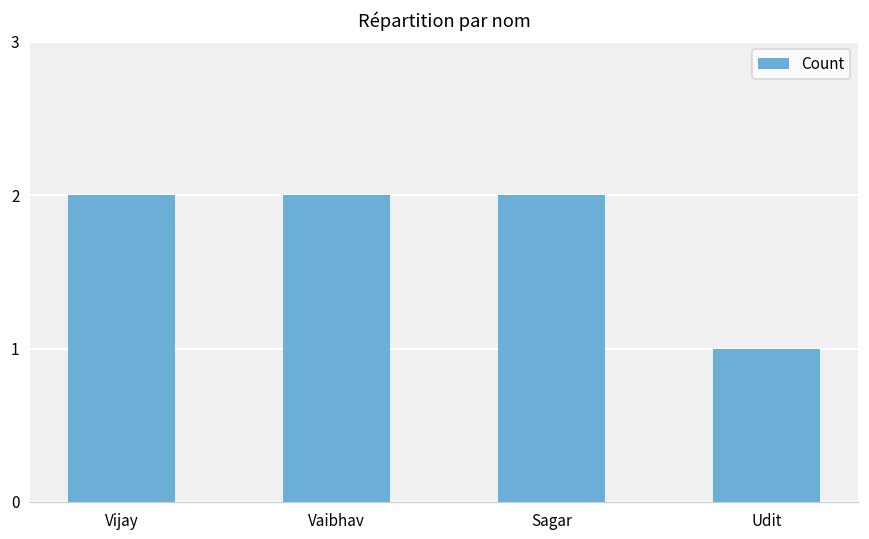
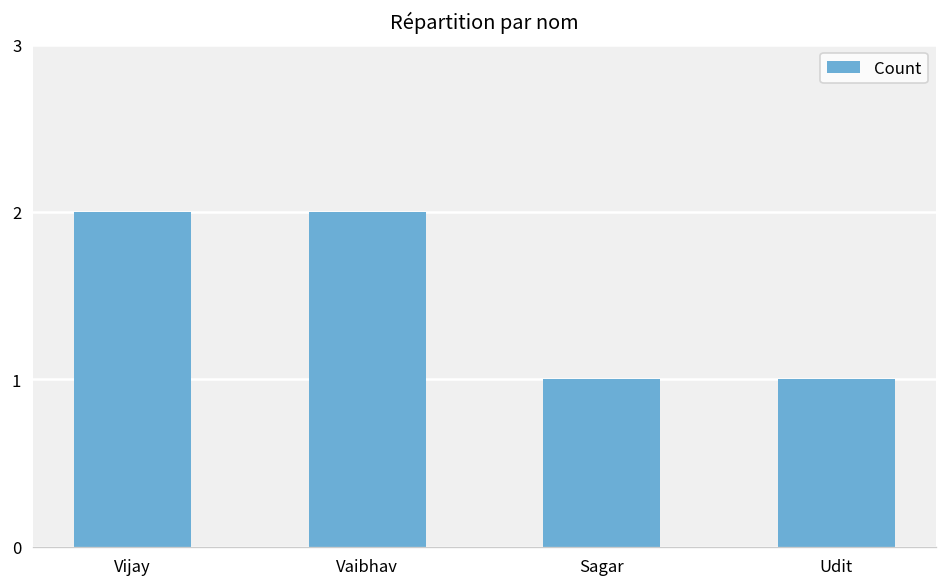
  {
    "Vijay": 2,
    "Vaibhav": 2,
-   "Sagar": 2,
+   "Sagar": 1,
    "Udit": 1
  }
